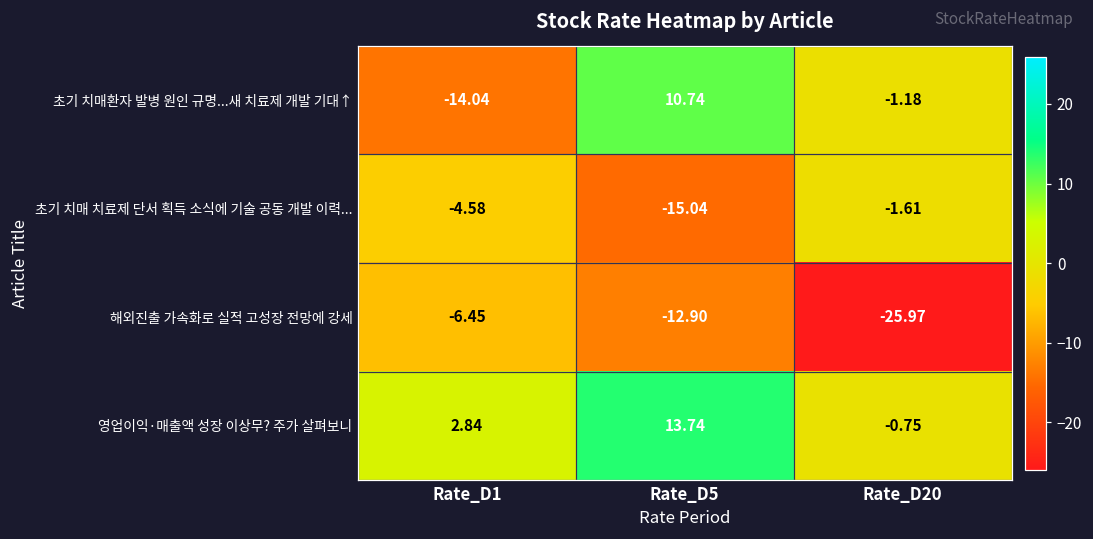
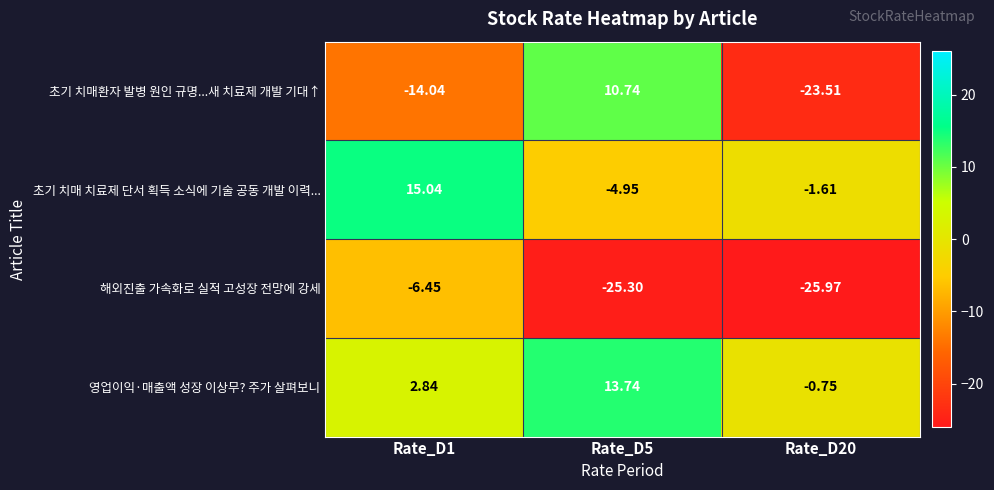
  {
    "초기 치매환자 발병 원인 규명...새 치료제 개발 기대↑": {
      "Rate_D1": -14.04,
      "Rate_D5": 10.74,
-     "Rate_D20": -1.18
+     "Rate_D20": -23.51
    },
    "초기 치매 치료제 단서 획득 소식에 기술 공동 개발 이력...": {
-     "Rate_D1": -4.58,
-     "Rate_D5": -15.04,
+     "Rate_D1": 15.04,
+     "Rate_D5": -4.95,
      "Rate_D20": -1.61
    },
    "해외진출 가속화로 실적 고성장 전망에 강세": {
      "Rate_D1": -6.45,
-     "Rate_D5": -12.90,
+     "Rate_D5": -25.30,
      "Rate_D20": -25.97
    },
    "영업이익·매출액 성장 이상무? 주가 살펴보니": {
      "Rate_D1": 2.84,
      "Rate_D5": 13.74,
      "Rate_D20": -0.75
    }
  }
